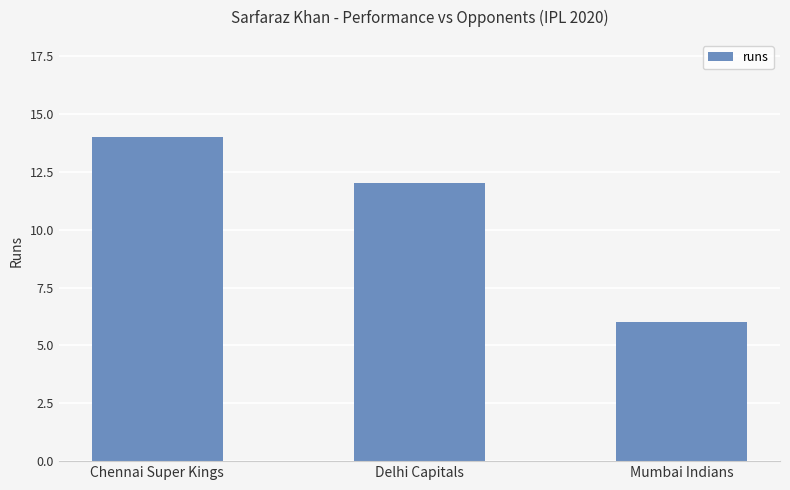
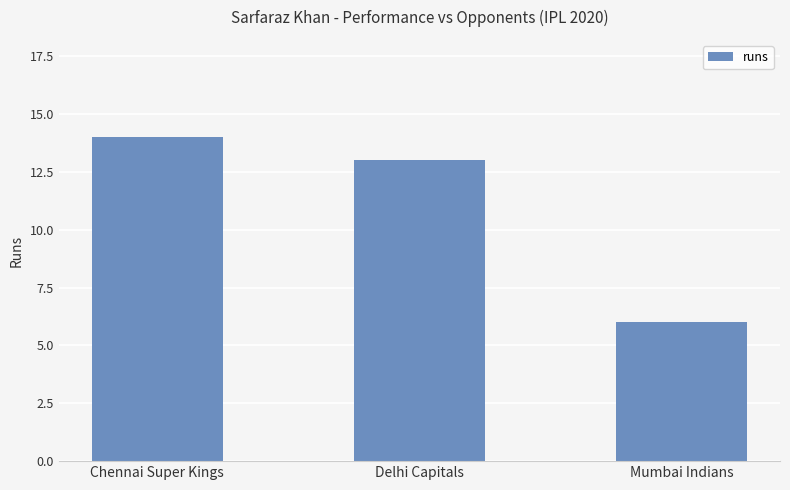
  {
    "Chennai Super Kings": 14,
-   "Delhi Capitals": 12,
+   "Delhi Capitals": 13,
    "Mumbai Indians": 6
  }
